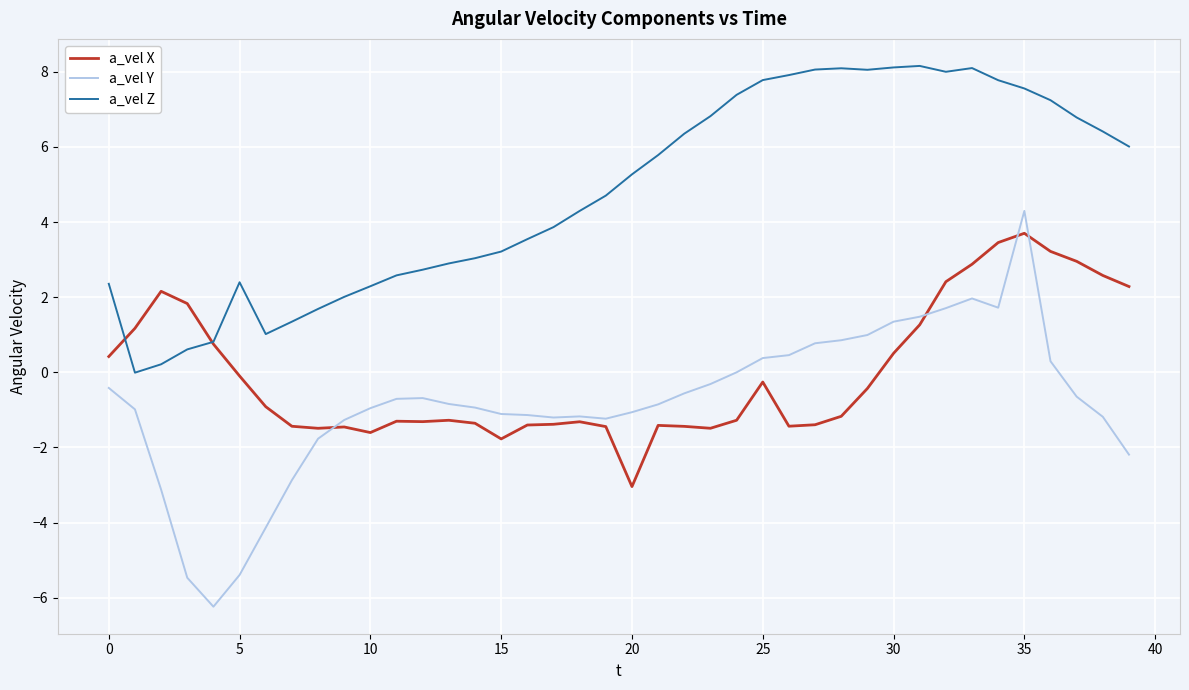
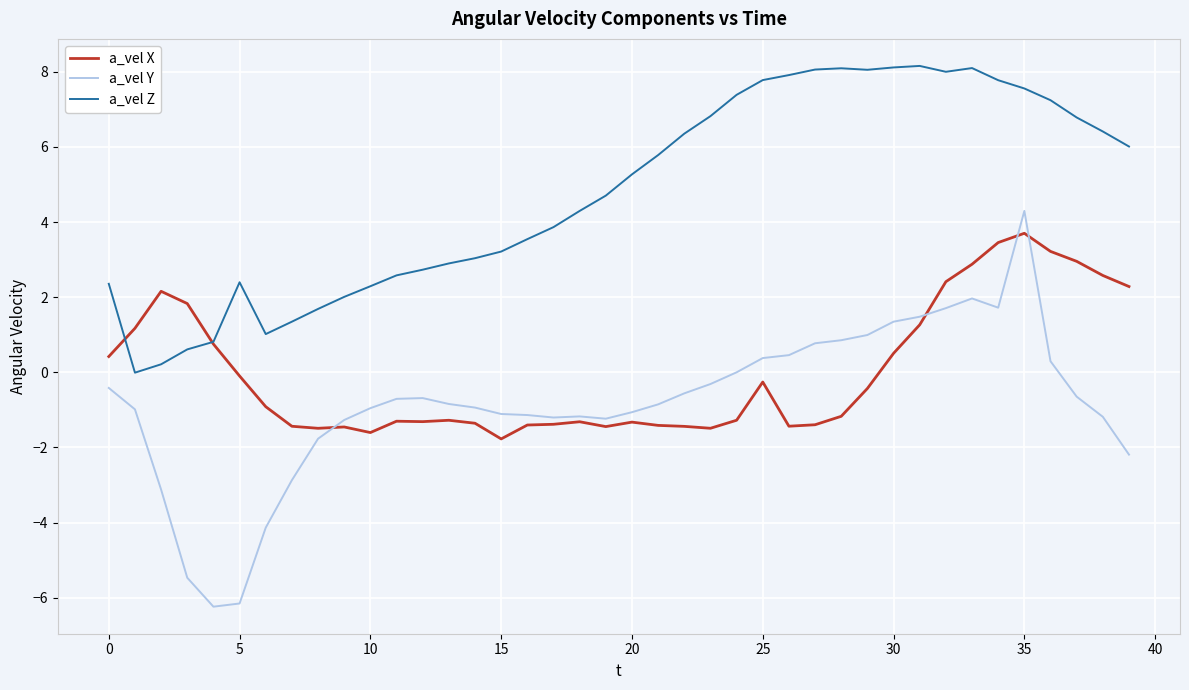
  {
    "a_vel X": {
      "0": 0.4,
      "5": -0.1,
      "10": -1.6,
      "15": -1.8,
-     "20": -3.0,
+     "20": -1.3,
      "25": -0.3,
      "30": 0.5,
      "35": 3.7
    },
    "a_vel Y": {
      "0": -0.4,
-     "5": -5.4,
+     "5": -6.2,
      "10": -1.0,
      "15": -1.1,
      "20": -1.1,
      "25": 0.4,
      "30": 1.3,
      "35": 4.3
    },
    "a_vel Z": {
      "0": 2.4,
      "5": 2.4,
      "10": 2.3,
      "15": 3.2,
      "20": 5.3,
      "25": 7.8,
      "30": 8.1,
      "35": 7.6
    }
  }
